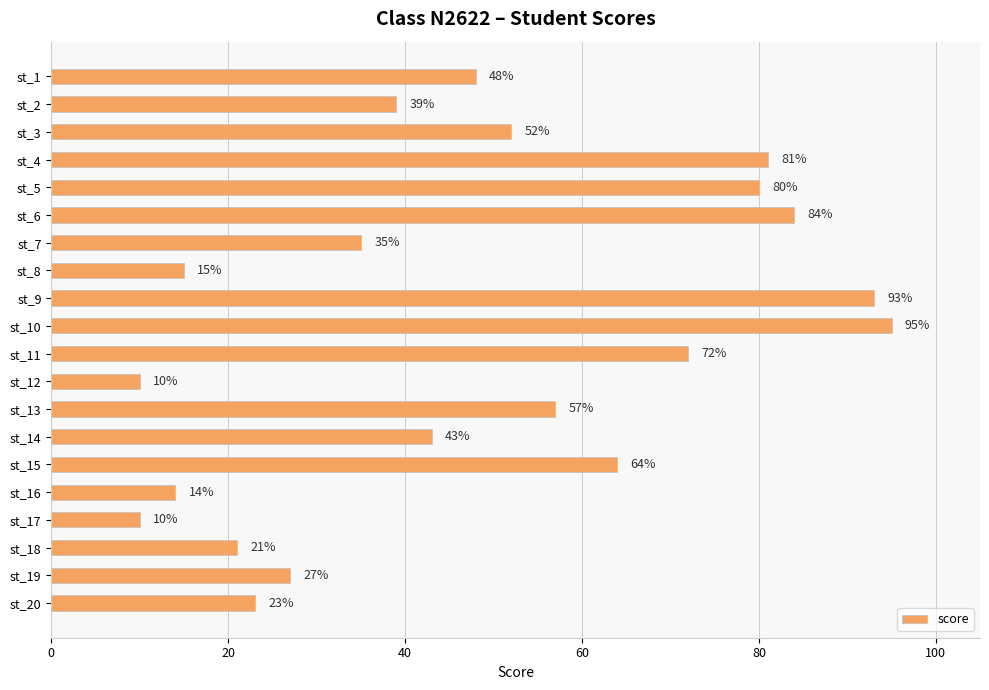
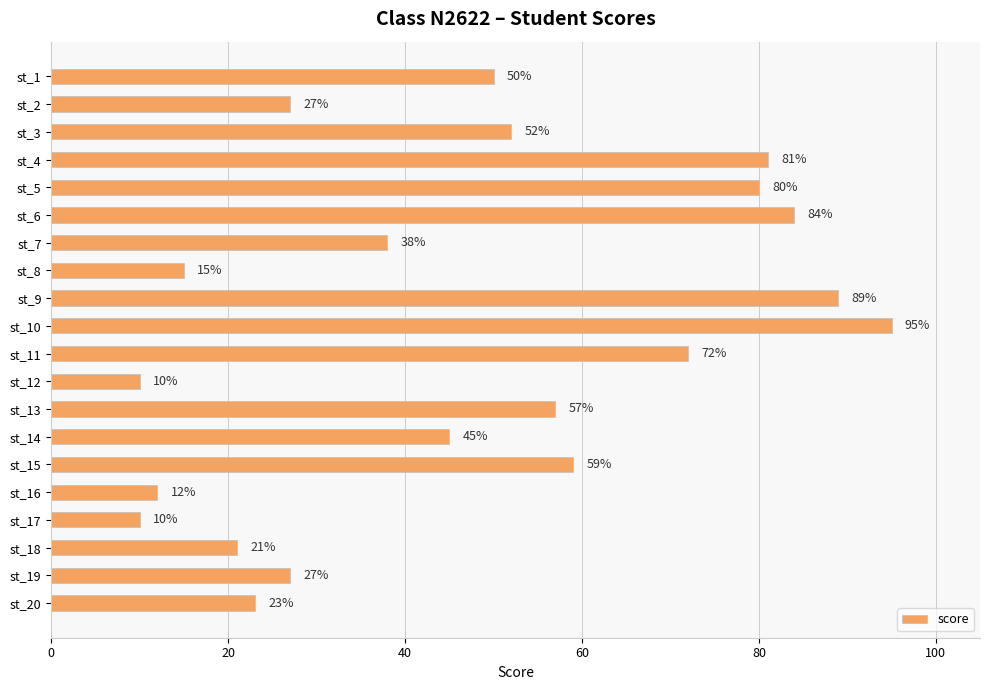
  {
-   "st_1": "48%",
-   "st_2": "39%",
+   "st_1": "50%",
+   "st_2": "27%",
    "st_3": "52%",
    "st_4": "81%",
    "st_5": "80%",
    "st_6": "84%",
-   "st_7": "35%",
+   "st_7": "38%",
    "st_8": "15%",
-   "st_9": "93%",
+   "st_9": "89%",
    "st_10": "95%",
    "st_11": "72%",
    "st_12": "10%",
    "st_13": "57%",
-   "st_14": "43%",
-   "st_15": "64%",
-   "st_16": "14%",
+   "st_14": "45%",
+   "st_15": "59%",
+   "st_16": "12%",
    "st_17": "10%",
    "st_18": "21%",
    "st_19": "27%",
    "st_20": "23%"
  }
